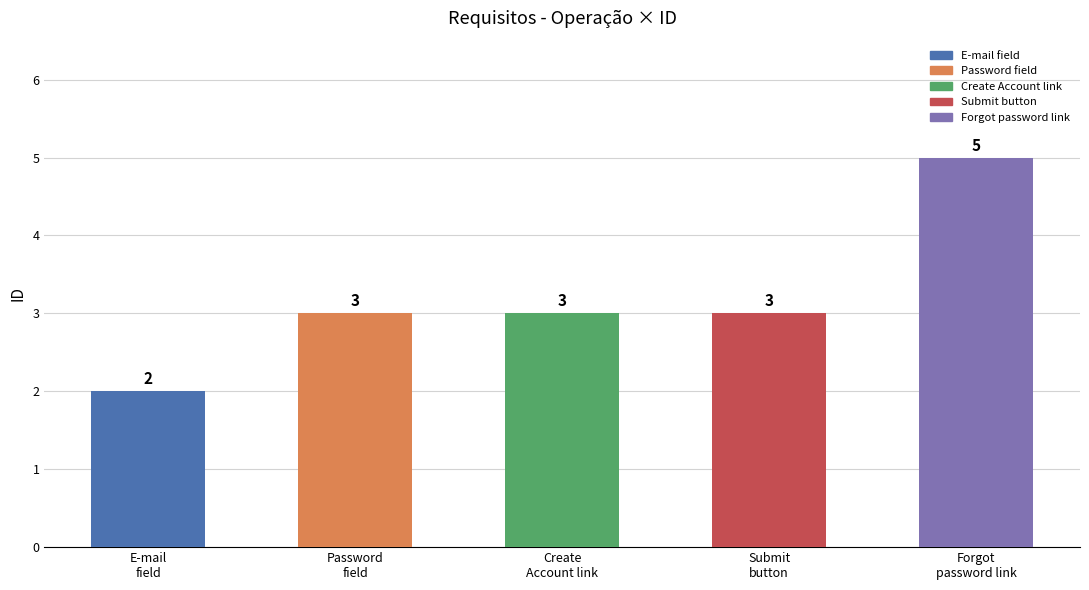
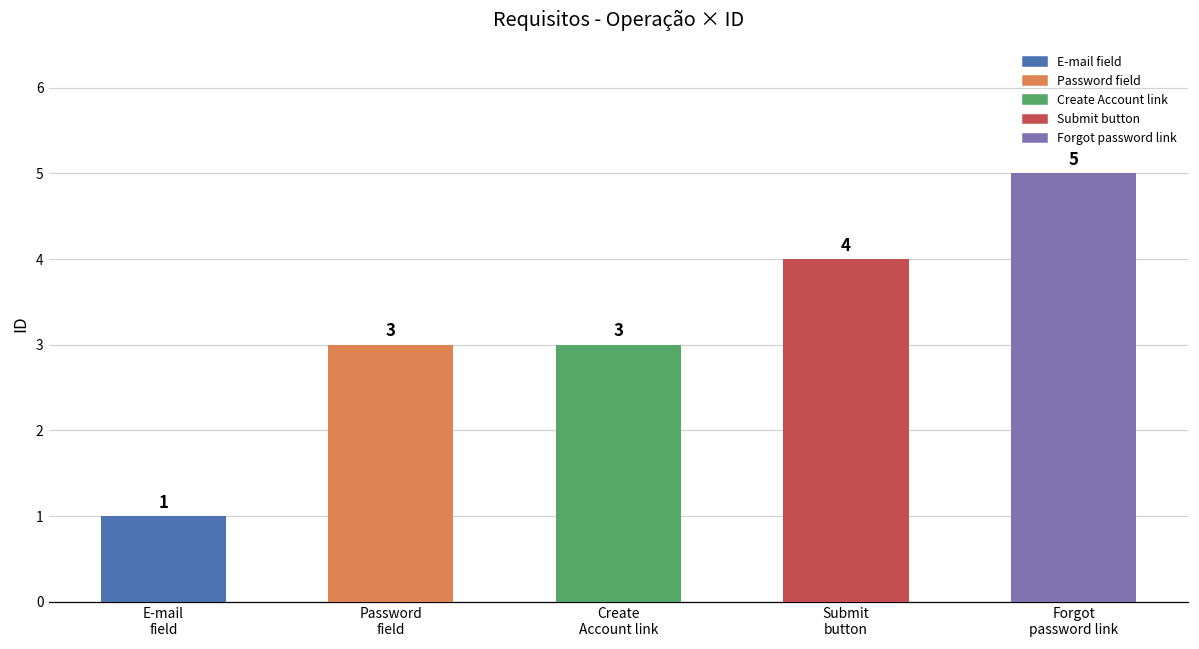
  {
-   "E-mail field": 2,
+   "E-mail field": 1,
    "Password field": 3,
    "Create Account link": 3,
-   "Submit button": 3,
+   "Submit button": 4,
    "Forgot password link": 5
  }
